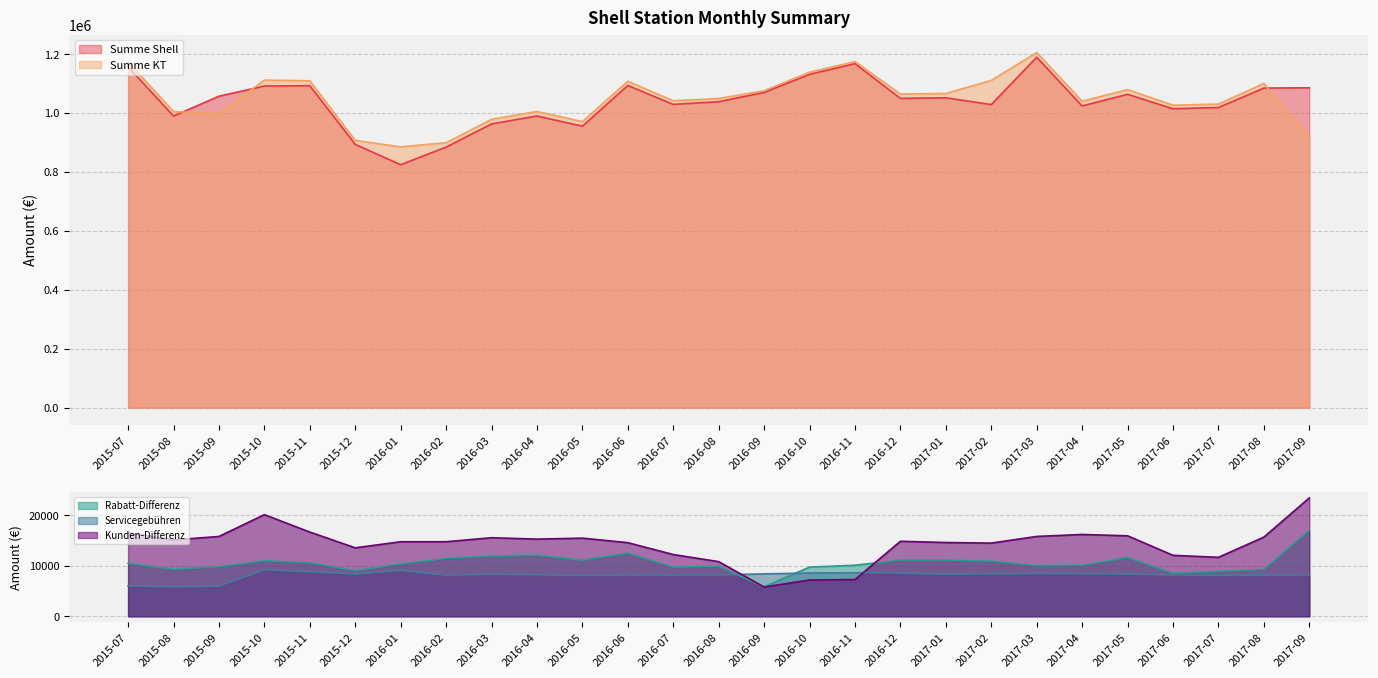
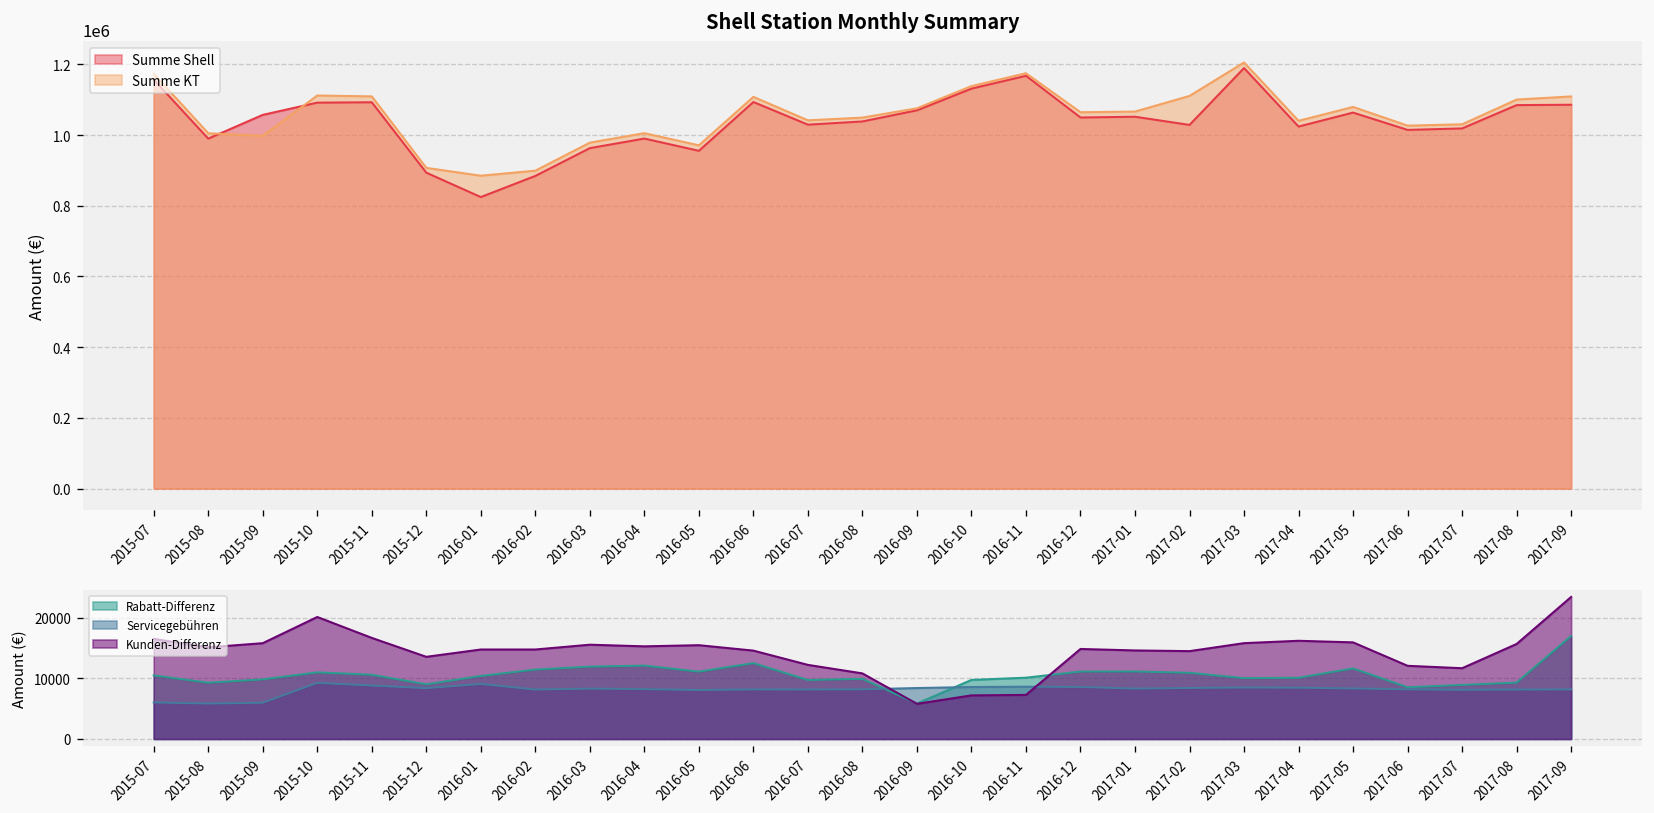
  {
    "Shell Station Monthly Summary": {
      "Summe Shell": {
        "2015-08": 990000,
        "2015-09": 1060000,
        "2015-10": 1090000,
        "2015-11": 1090000,
        "2015-12": 890000,
        "2016-01": 820000,
        "2016-02": 880000,
        "2016-03": 960000,
        "2016-04": 990000,
        "2016-05": 960000,
        "2016-06": 1090000,
        "2016-07": 1030000,
        "2016-08": 1040000,
        "2016-12": 1050000,
        "2017-01": 1050000,
        "2017-02": 1030000,
        "2017-03": 1190000,
        "2017-04": 1020000,
        "2017-05": 1060000,
        "2017-06": 1010000,
        "2017-07": 1020000,
        "2017-08": 1080000,
        "2017-09": 1090000
      },
      "Summe KT": {
        "2015-08": 1010000,
        "2015-09": 1000000,
        "2015-10": 1110000,
        "2015-11": 1110000,
        "2015-12": 910000,
        "2016-01": 890000,
        "2016-02": 900000,
        "2016-03": 980000,
        "2016-04": 1010000,
        "2016-05": 970000,
        "2016-06": 1110000,
        "2016-07": 1040000,
        "2016-08": 1050000,
        "2016-12": 1060000,
        "2017-01": 1070000,
        "2017-02": 1110000,
        "2017-03": 1210000,
        "2017-04": 1040000,
        "2017-05": 1080000,
        "2017-06": 1030000,
        "2017-07": 1030000,
        "2017-08": 1100000,
-       "2017-09": 920000
+       "2017-09": 1110000
      }
    }
  }
